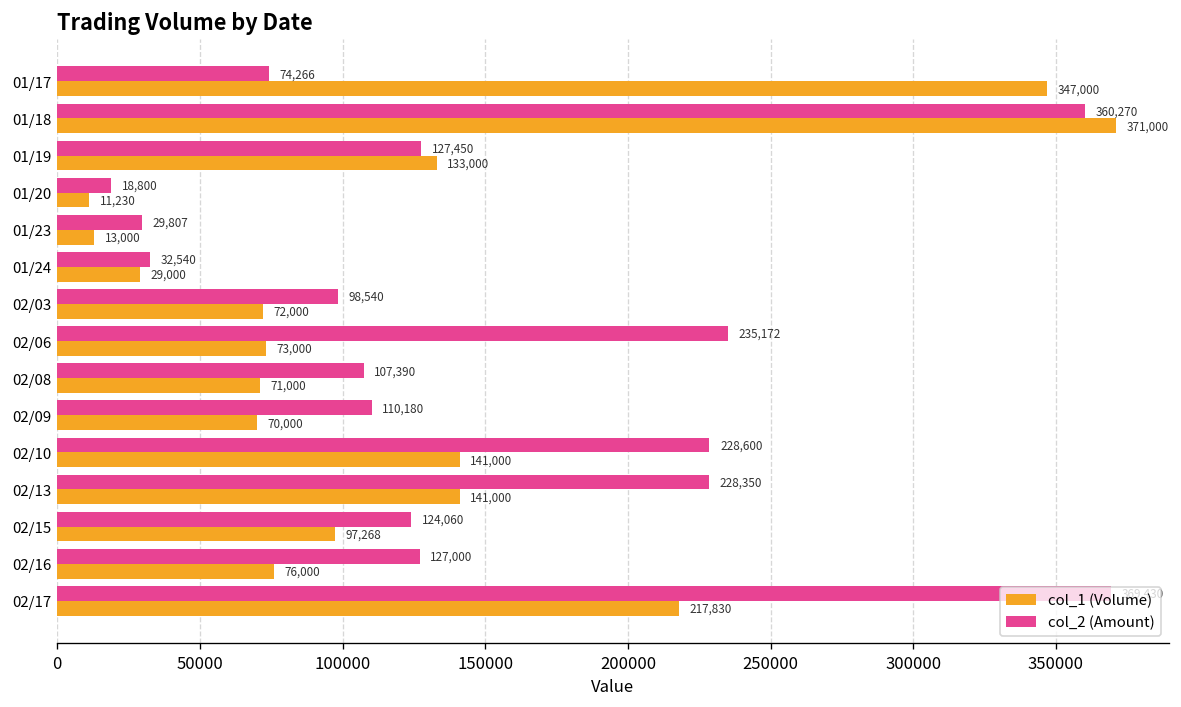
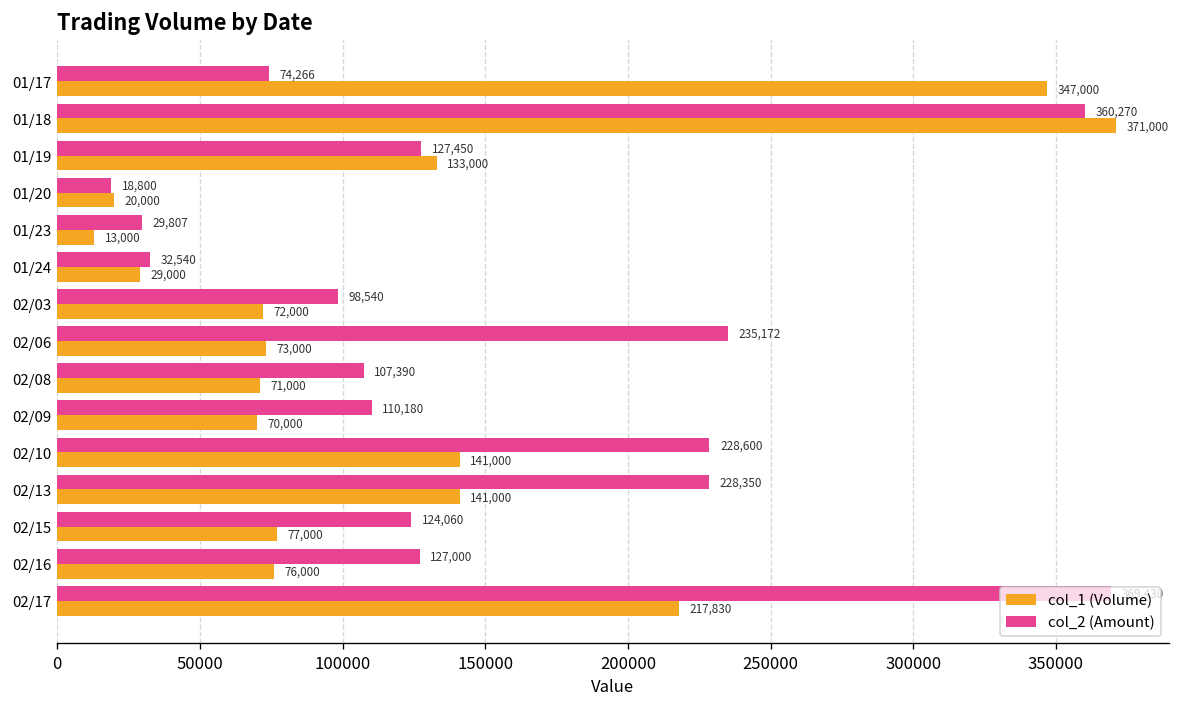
  {
    "col_1 (Volume)": {
      "01/17": "347,000",
      "01/18": "371,000",
      "01/19": "133,000",
-     "01/20": "11,230",
+     "01/20": "20,000",
      "01/23": "13,000",
      "01/24": "29,000",
      "02/03": "72,000",
      "02/06": "73,000",
      "02/08": "71,000",
      "02/09": "70,000",
      "02/10": "141,000",
      "02/13": "141,000",
-     "02/15": "97,268",
+     "02/15": "77,000",
      "02/16": "76,000",
      "02/17": "217,830"
    },
    "col_2 (Amount)": {
      "01/17": "74,266",
      "01/18": "360,270",
      "01/19": "127,450",
      "01/20": "18,800",
      "01/23": "29,807",
      "01/24": "32,540",
      "02/03": "98,540",
      "02/06": "235,172",
      "02/08": "107,390",
      "02/09": "110,180",
      "02/10": "228,600",
      "02/13": "228,350",
      "02/15": "124,060",
      "02/16": "127,000"
    }
  }
